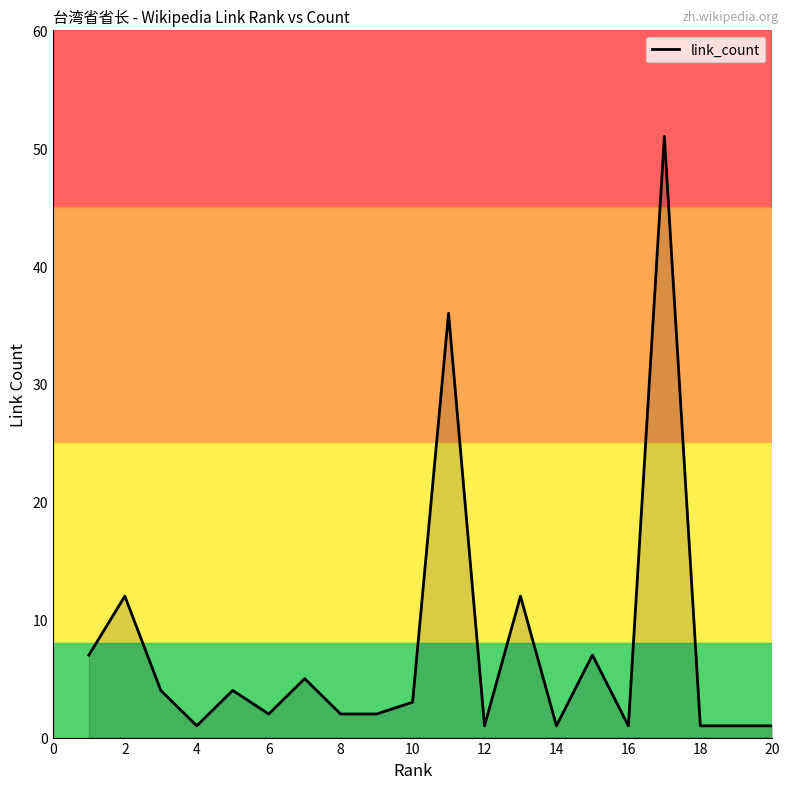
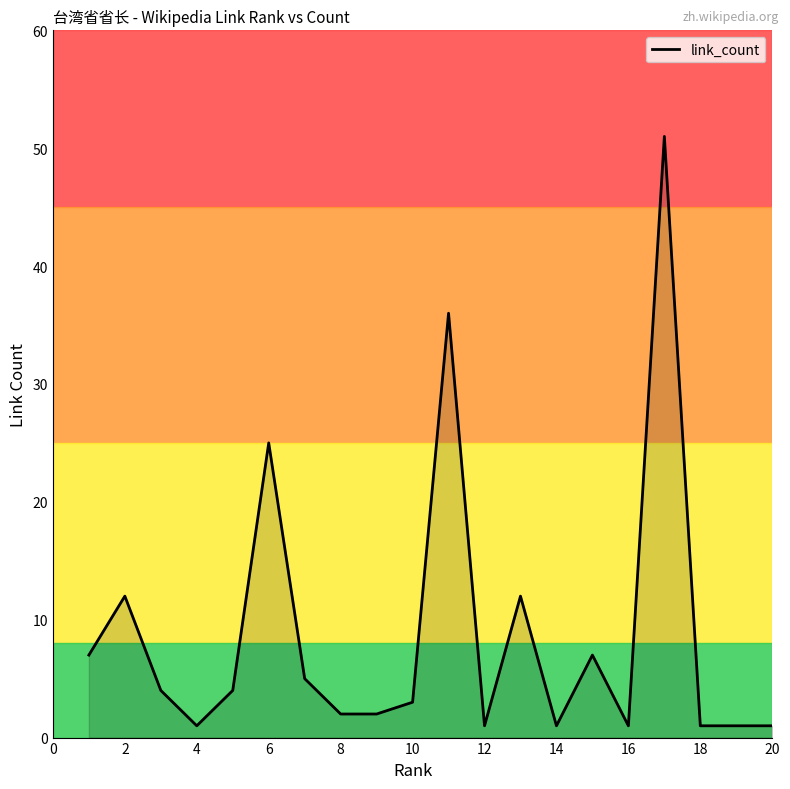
  {
    "2": 12,
    "4": 1,
-   "6": 2,
+   "6": 25,
    "8": 2,
    "10": 3,
    "12": 1,
    "14": 1,
    "16": 1,
    "18": 1,
    "20": 1
  }
